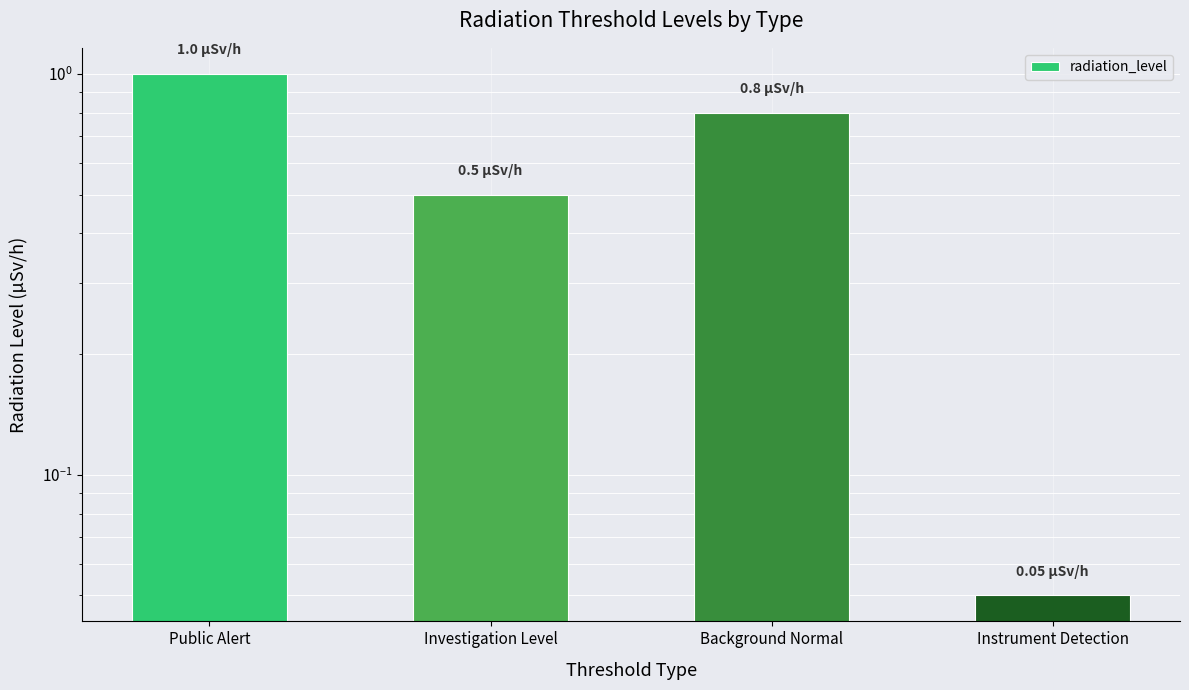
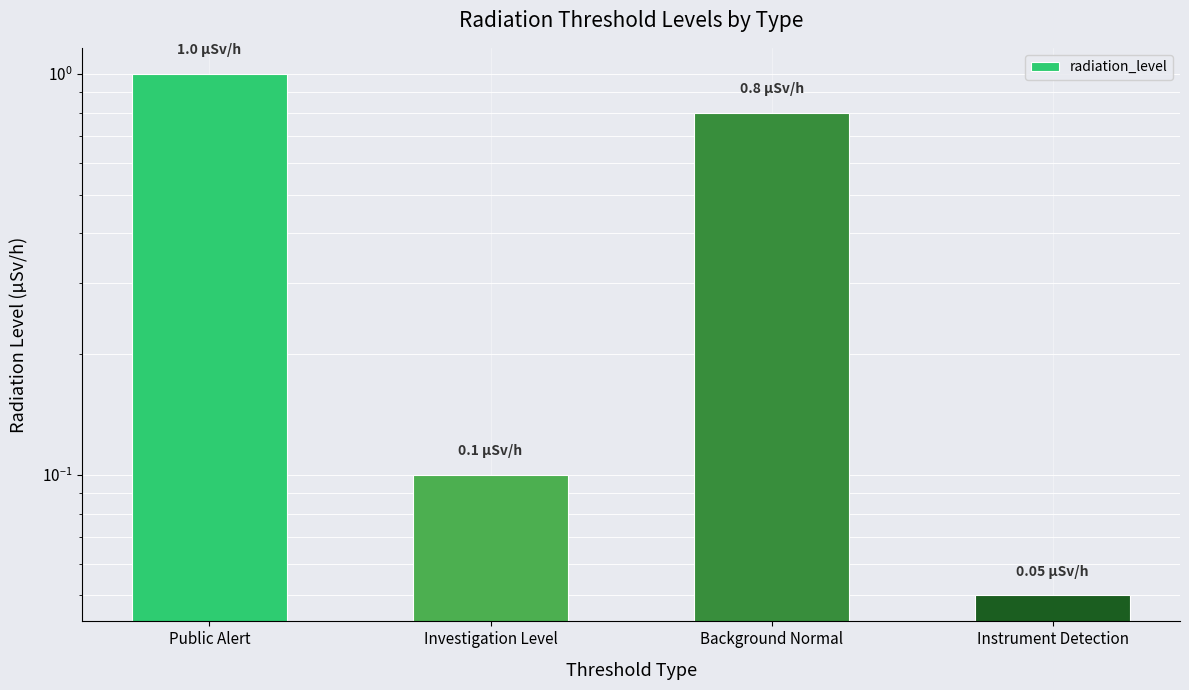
  {
    "Public Alert": 1.0,
-   "Investigation Level": 0.5,
+   "Investigation Level": 0.1,
    "Background Normal": 0.8,
    "Instrument Detection": 0.05
  }
